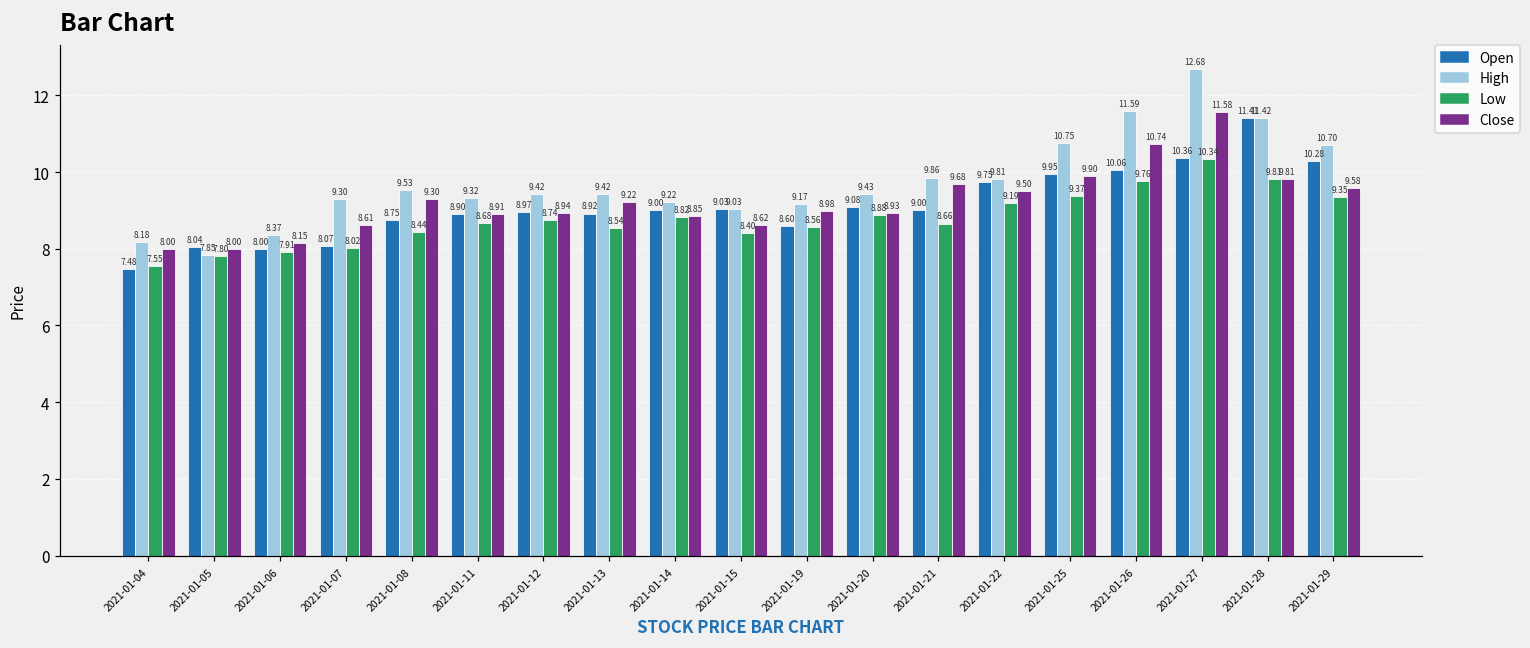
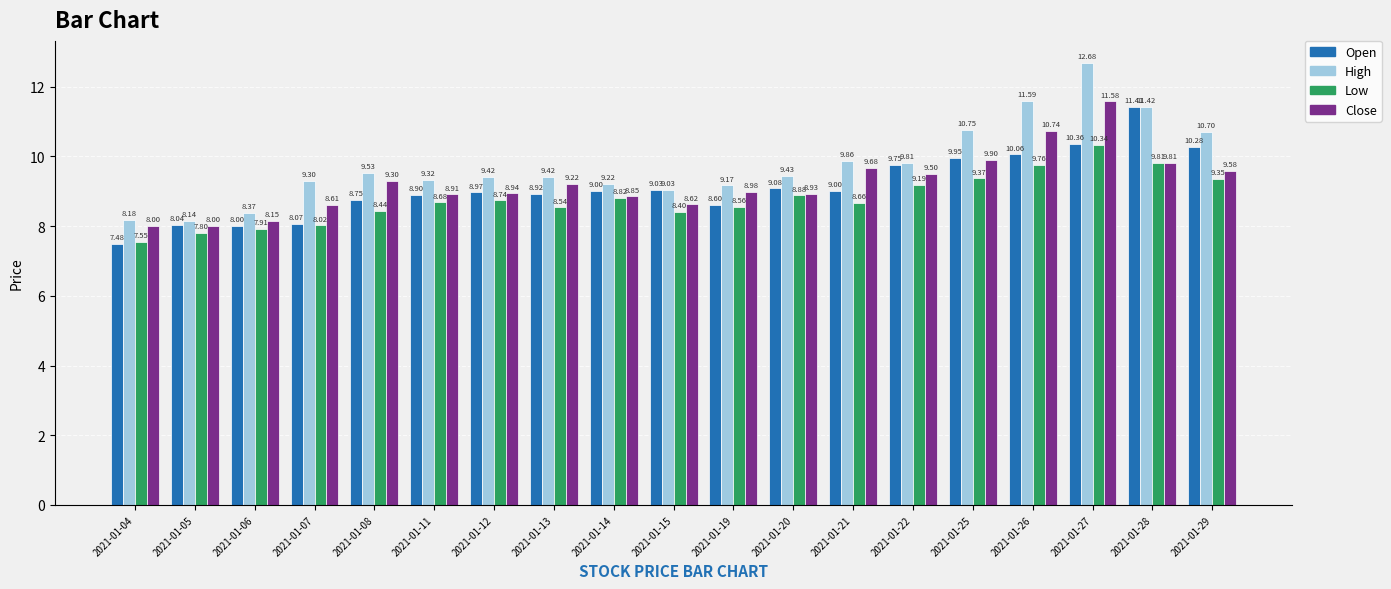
  {
    "Open": {
      "2021-01-04": 7.48,
      "2021-01-05": 8.04,
      "2021-01-06": 8.00,
      "2021-01-07": 8.07,
      "2021-01-08": 8.75,
      "2021-01-11": 8.90,
      "2021-01-12": 8.97,
      "2021-01-13": 8.92,
      "2021-01-14": 9.00,
      "2021-01-19": 8.60,
      "2021-01-20": 9.08,
      "2021-01-21": 9.00,
      "2021-01-22": 9.75,
      "2021-01-25": 9.95,
      "2021-01-26": 10.06,
      "2021-01-27": 10.36,
      "2021-01-29": 10.28
    },
    "High": {
      "2021-01-04": 8.18,
-     "2021-01-05": 7.85,
+     "2021-01-05": 8.14,
      "2021-01-06": 8.37,
      "2021-01-07": 9.30,
      "2021-01-08": 9.53,
      "2021-01-11": 9.32,
      "2021-01-12": 9.42,
      "2021-01-13": 9.42,
      "2021-01-14": 9.22,
      "2021-01-19": 9.17,
      "2021-01-20": 9.43,
      "2021-01-21": 9.86,
      "2021-01-22": 9.81,
      "2021-01-25": 10.75,
      "2021-01-26": 11.59,
      "2021-01-27": 12.68,
      "2021-01-29": 10.70
    },
    "Low": {
      "2021-01-04": 7.55,
      "2021-01-05": 7.80,
      "2021-01-06": 7.91,
      "2021-01-07": 8.02,
      "2021-01-08": 8.44,
      "2021-01-11": 8.68,
      "2021-01-12": 8.74,
      "2021-01-13": 8.54,
      "2021-01-15": 8.40,
      "2021-01-19": 8.56,
      "2021-01-21": 8.66,
      "2021-01-22": 9.19,
      "2021-01-25": 9.37,
      "2021-01-26": 9.76,
      "2021-01-27": 10.34,
      "2021-01-29": 9.35
    },
    "Close": {
      "2021-01-04": 8.00,
      "2021-01-05": 8.00,
      "2021-01-06": 8.15,
      "2021-01-07": 8.61,
      "2021-01-08": 9.30,
      "2021-01-11": 8.91,
      "2021-01-12": 8.94,
      "2021-01-13": 9.22,
      "2021-01-15": 8.62,
      "2021-01-19": 8.98,
      "2021-01-21": 9.68,
      "2021-01-22": 9.50,
      "2021-01-25": 9.90,
      "2021-01-26": 10.74,
      "2021-01-27": 11.58,
      "2021-01-29": 9.58
    }
  }
